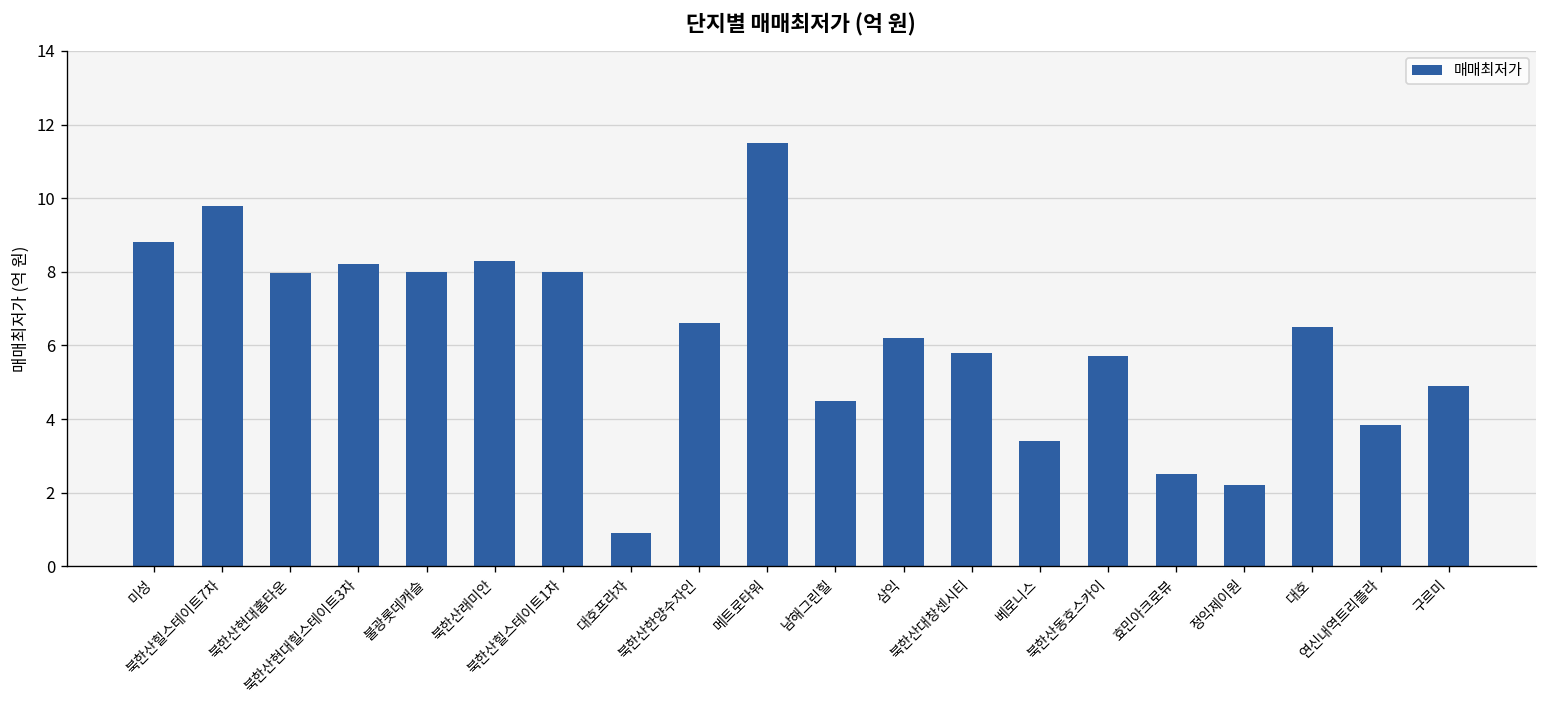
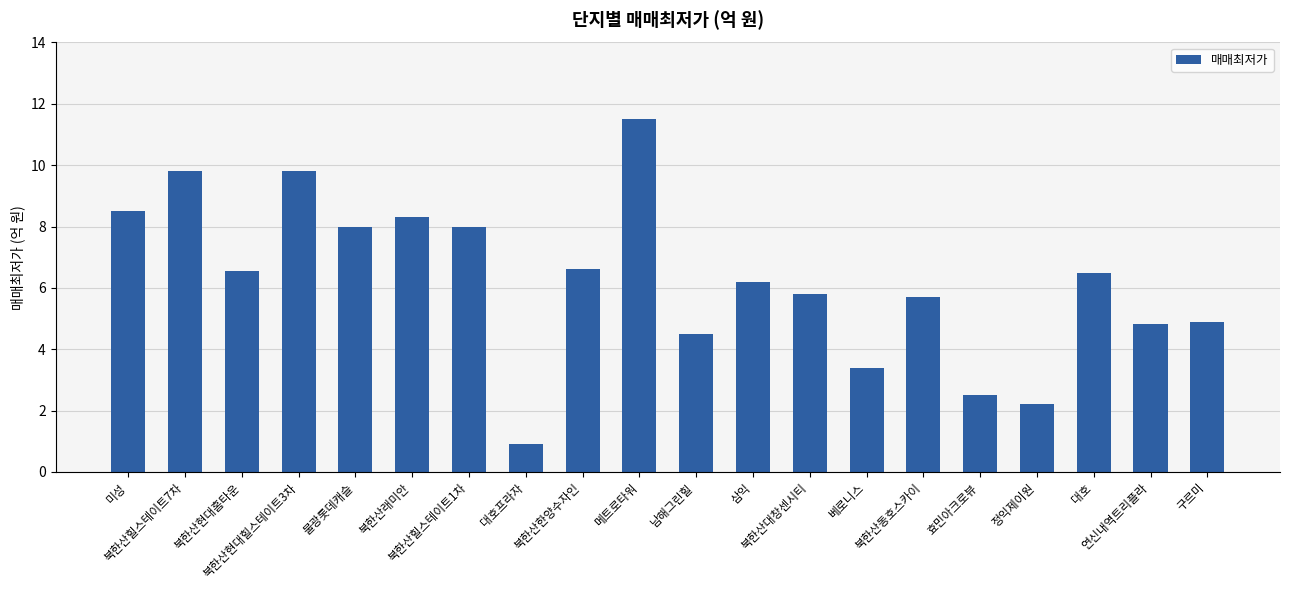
  {
-   "미성": 8.8,
+   "미성": 8.5,
    "북한산힐스테이트7차": 9.8,
-   "북한산현대홈타운": 8.0,
-   "북한산현대힐스테이트3차": 8.2,
+   "북한산현대홈타운": 6.5,
+   "북한산현대힐스테이트3차": 9.8,
    "불광롯데캐슬": 8.0,
    "북한산래미안": 8.3,
    "북한산힐스테이트1차": 8.0,
    "대호프라자": 0.9,
    "북한산한양수자인": 6.6,
    "메트로타워": 11.5,
    "남해그린힐": 4.5,
    "삼익": 6.2,
    "북한산대창센시티": 5.8,
    "베로니스": 3.4,
    "북한산동호스카이": 5.7,
    "효민아크로뷰": 2.5,
    "정익제이원": 2.2,
    "대호": 6.5,
-   "연신내역트리플라": 3.9,
+   "연신내역트리플라": 4.8,
    "구르미": 4.9
  }
